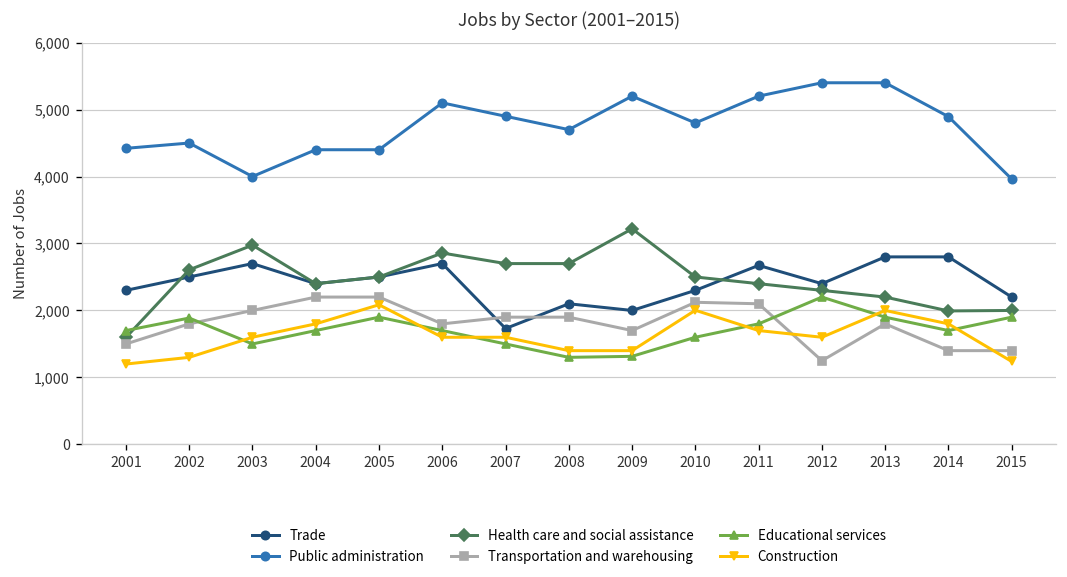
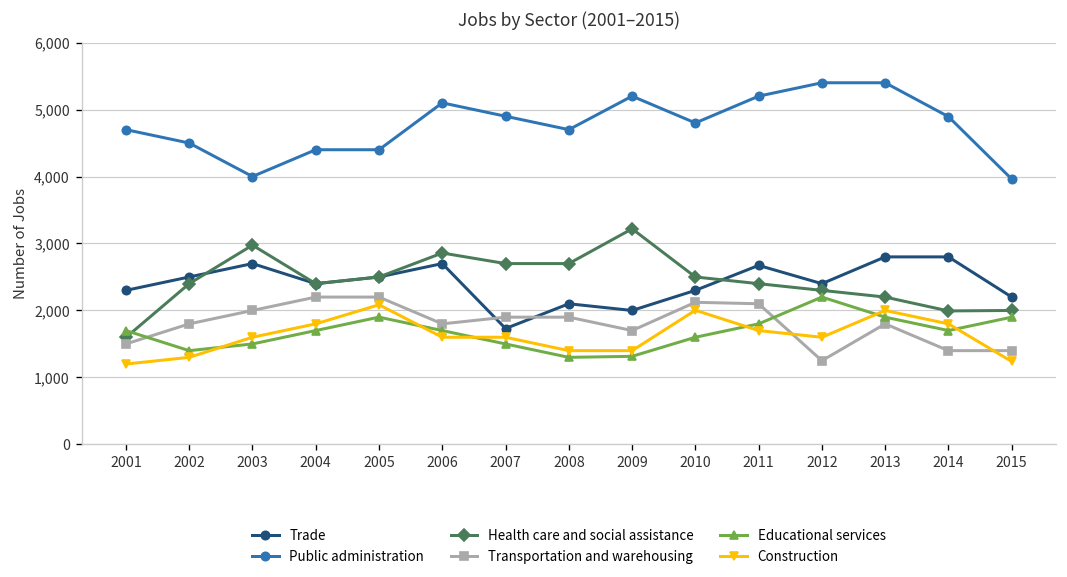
  {
    "Trade": {
      "2001": "2,300",
      "2002": "2,500",
      "2003": "2,700",
      "2006": "2,700",
      "2007": "1,700",
      "2008": "2,100",
      "2009": "2,000",
      "2010": "2,300",
      "2011": "2,700",
      "2012": "2,400",
      "2013": "2,800",
      "2014": "2,800",
      "2015": "2,200"
    },
    "Public administration": {
-     "2001": "4,400",
+     "2001": "4,700",
      "2002": "4,500",
      "2003": "4,000",
      "2004": "4,400",
      "2005": "4,400",
      "2006": "5,100",
      "2007": "4,900",
      "2008": "4,700",
      "2009": "5,200",
      "2010": "4,800",
      "2011": "5,200",
      "2012": "5,400",
      "2013": "5,400",
      "2014": "4,900",
      "2015": "4,000"
    },
    "Health care and social assistance": {
      "2001": "1,600",
-     "2002": "2,600",
+     "2002": "2,400",
      "2003": "3,000",
      "2006": "2,900",
      "2007": "2,700",
      "2008": "2,700",
      "2009": "3,200",
      "2010": "2,500",
      "2011": "2,400",
      "2012": "2,300",
      "2013": "2,200",
      "2014": "2,000",
      "2015": "2,000"
    },
    "Transportation and warehousing": {
      "2001": "1,500",
      "2002": "1,800",
      "2003": "2,000",
      "2004": "2,200",
      "2005": "2,200",
      "2006": "1,800",
      "2007": "1,900",
      "2008": "1,900",
      "2009": "1,700",
      "2010": "2,100",
      "2011": "2,100",
      "2012": "1,300",
      "2013": "1,800",
      "2014": "1,400",
      "2015": "1,400"
    },
    "Educational services": {
      "2001": "1,700",
-     "2002": "1,900",
+     "2002": "1,400",
      "2003": "1,500",
      "2004": "1,700",
      "2005": "1,900",
      "2006": "1,700",
      "2007": "1,500",
      "2008": "1,300",
      "2009": "1,300",
      "2010": "1,600",
      "2011": "1,800",
      "2012": "2,200",
      "2013": "1,900",
      "2014": "1,700",
      "2015": "1,900"
    },
    "Construction": {
      "2001": "1,200",
      "2002": "1,300",
      "2003": "1,600",
      "2004": "1,800",
      "2005": "2,100",
      "2006": "1,600",
      "2007": "1,600",
      "2008": "1,400",
      "2009": "1,400",
      "2010": "2,000",
      "2011": "1,700",
      "2012": "1,600",
      "2013": "2,000",
      "2014": "1,800",
      "2015": "1,200"
    }
  }
